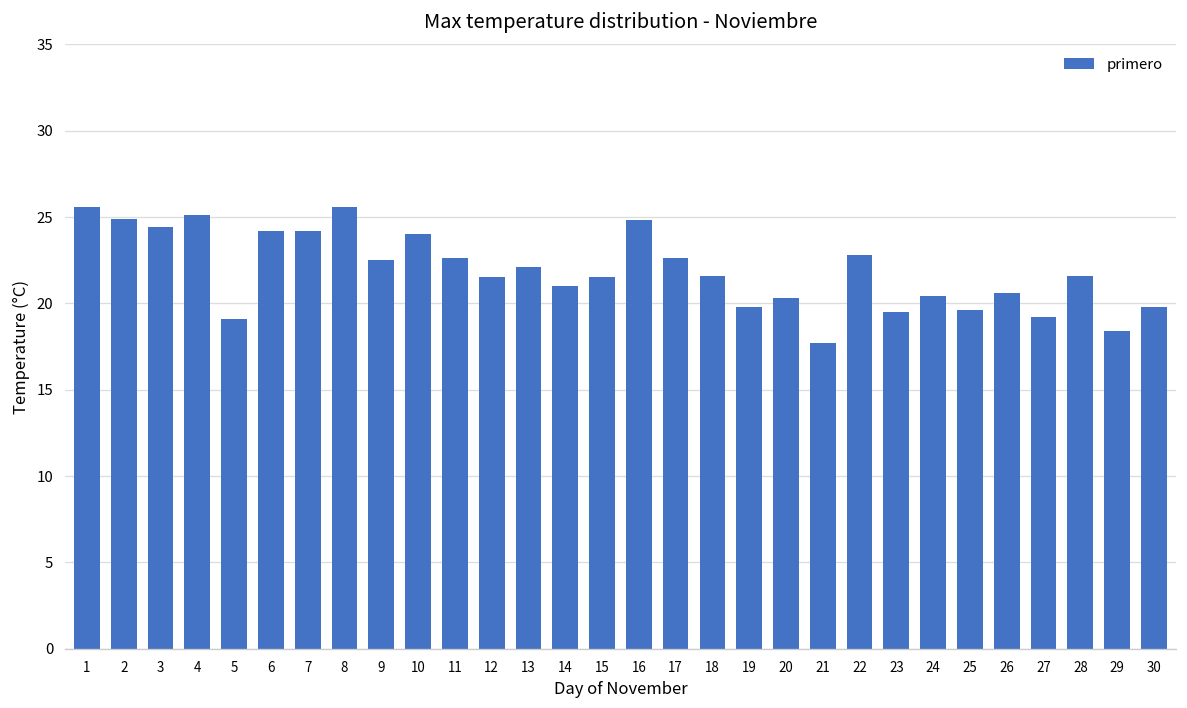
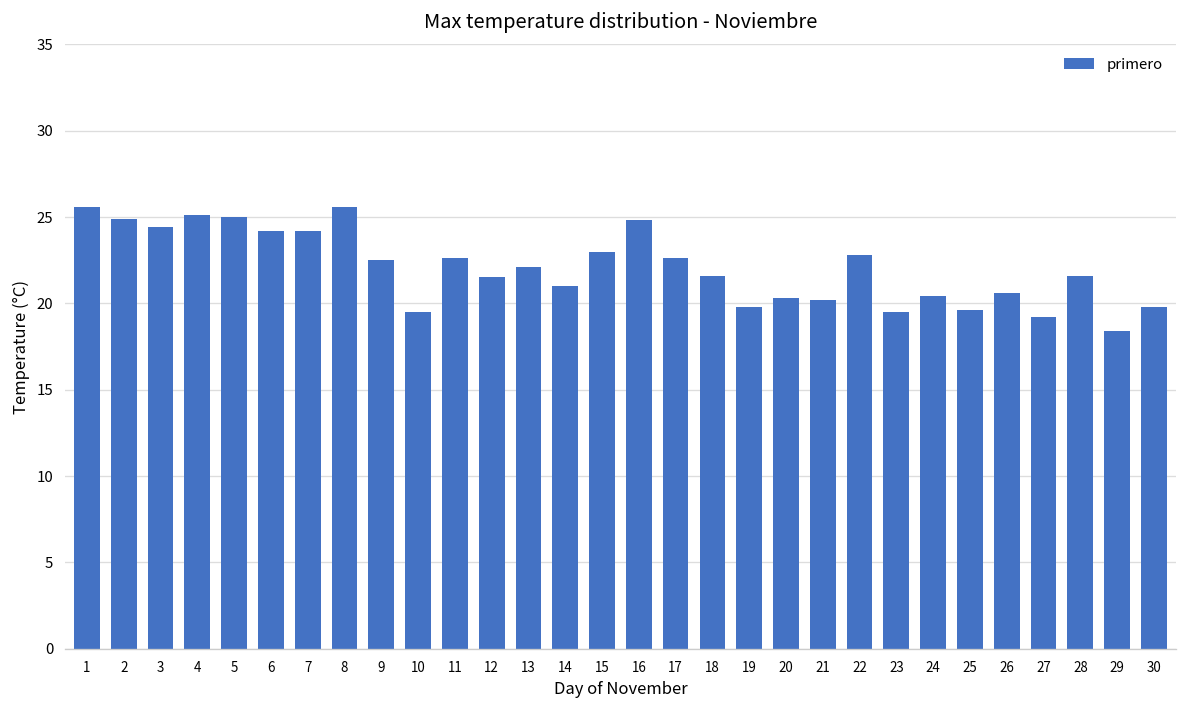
  {
    "1": 25.6,
    "2": 24.9,
    "3": 24.4,
    "4": 25.1,
-   "5": 19.1,
+   "5": 25.0,
    "6": 24.2,
    "7": 24.2,
    "8": 25.6,
    "9": 22.5,
-   "10": 24.0,
+   "10": 19.5,
    "11": 22.6,
    "12": 21.5,
    "13": 22.1,
    "14": 21.0,
-   "15": 21.5,
+   "15": 23.0,
    "16": 24.8,
    "17": 22.6,
    "18": 21.6,
    "19": 19.8,
    "20": 20.3,
-   "21": 17.7,
+   "21": 20.2,
    "22": 22.8,
    "23": 19.5,
    "24": 20.4,
    "25": 19.6,
    "26": 20.6,
    "27": 19.2,
    "28": 21.6,
    "29": 18.4,
    "30": 19.8
  }
